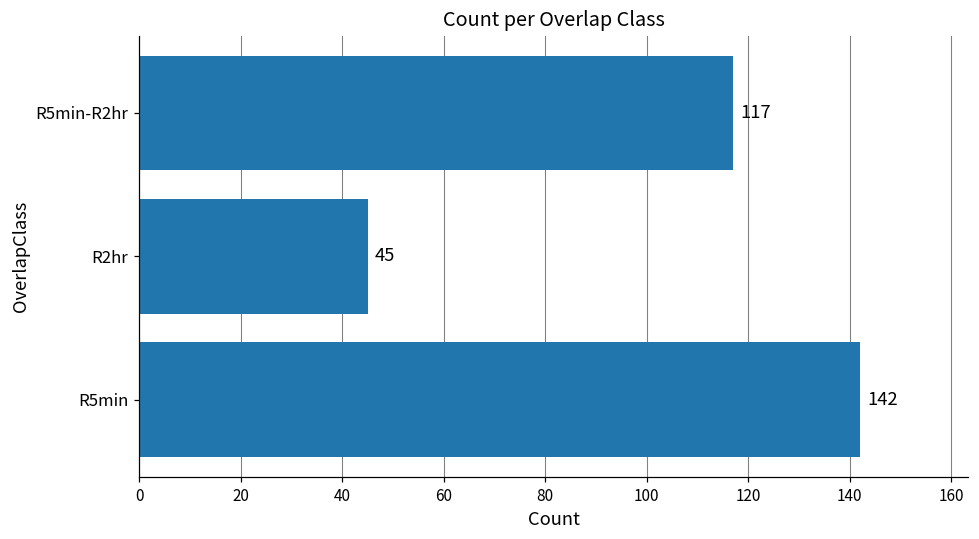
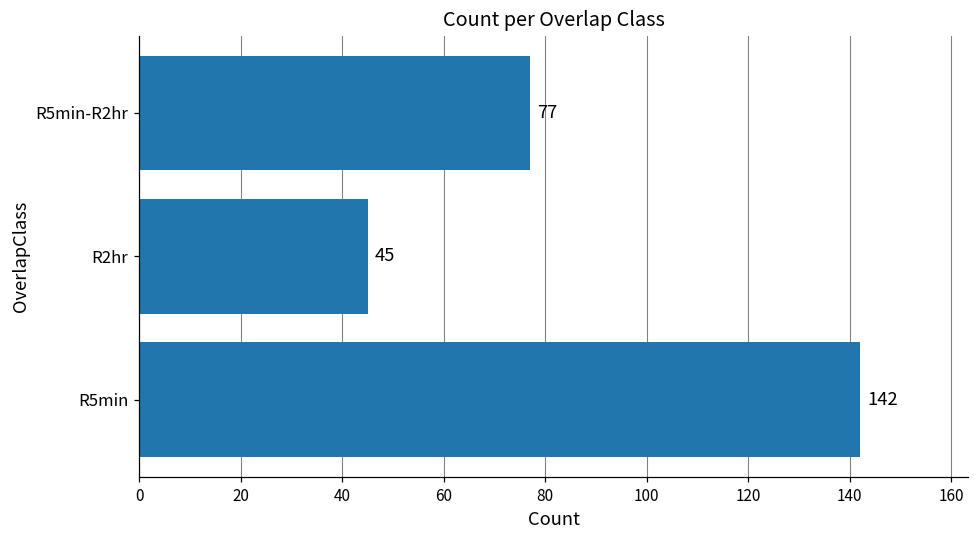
  {
-   "R5min-R2hr": 117,
+   "R5min-R2hr": 77,
    "R2hr": 45,
    "R5min": 142
  }
